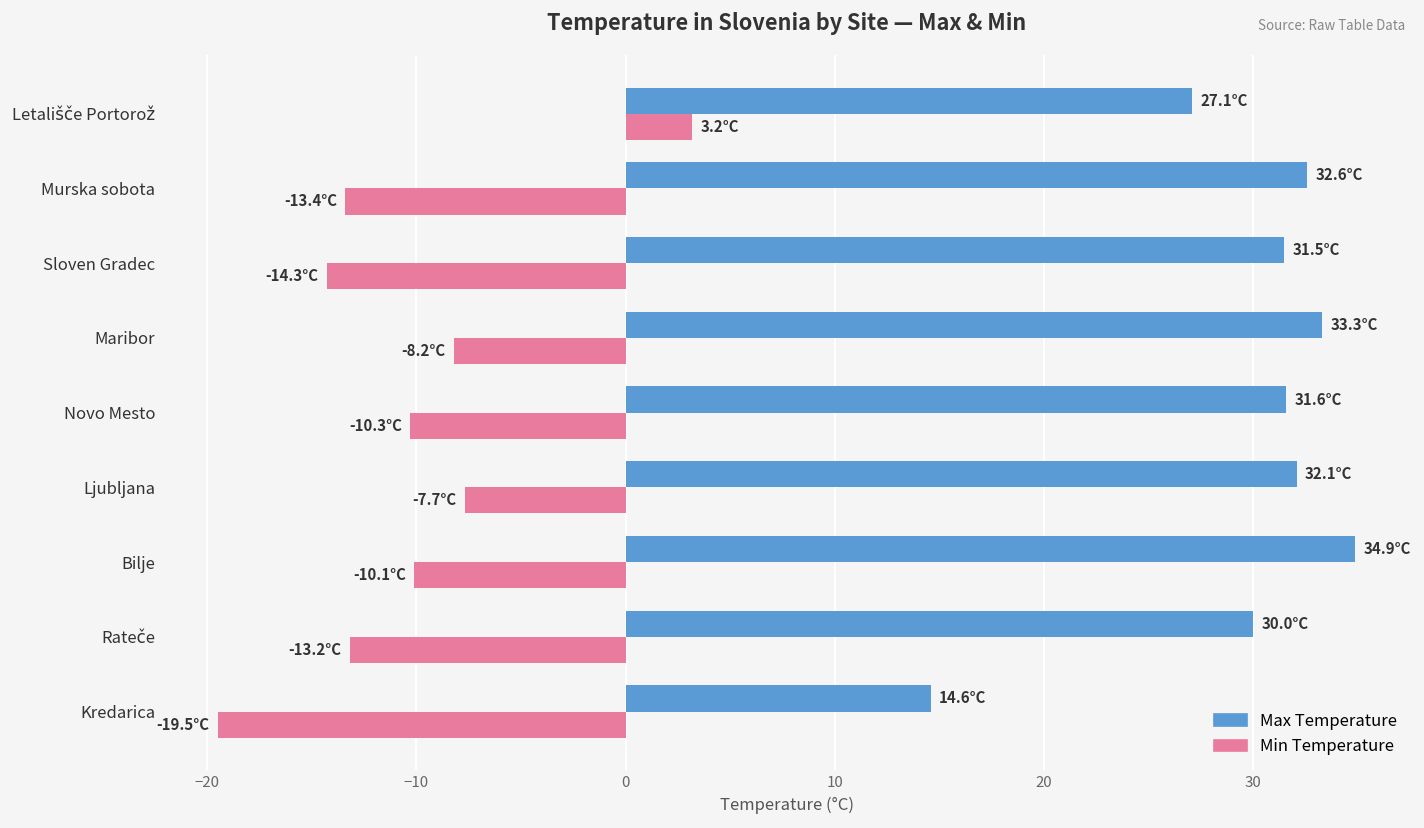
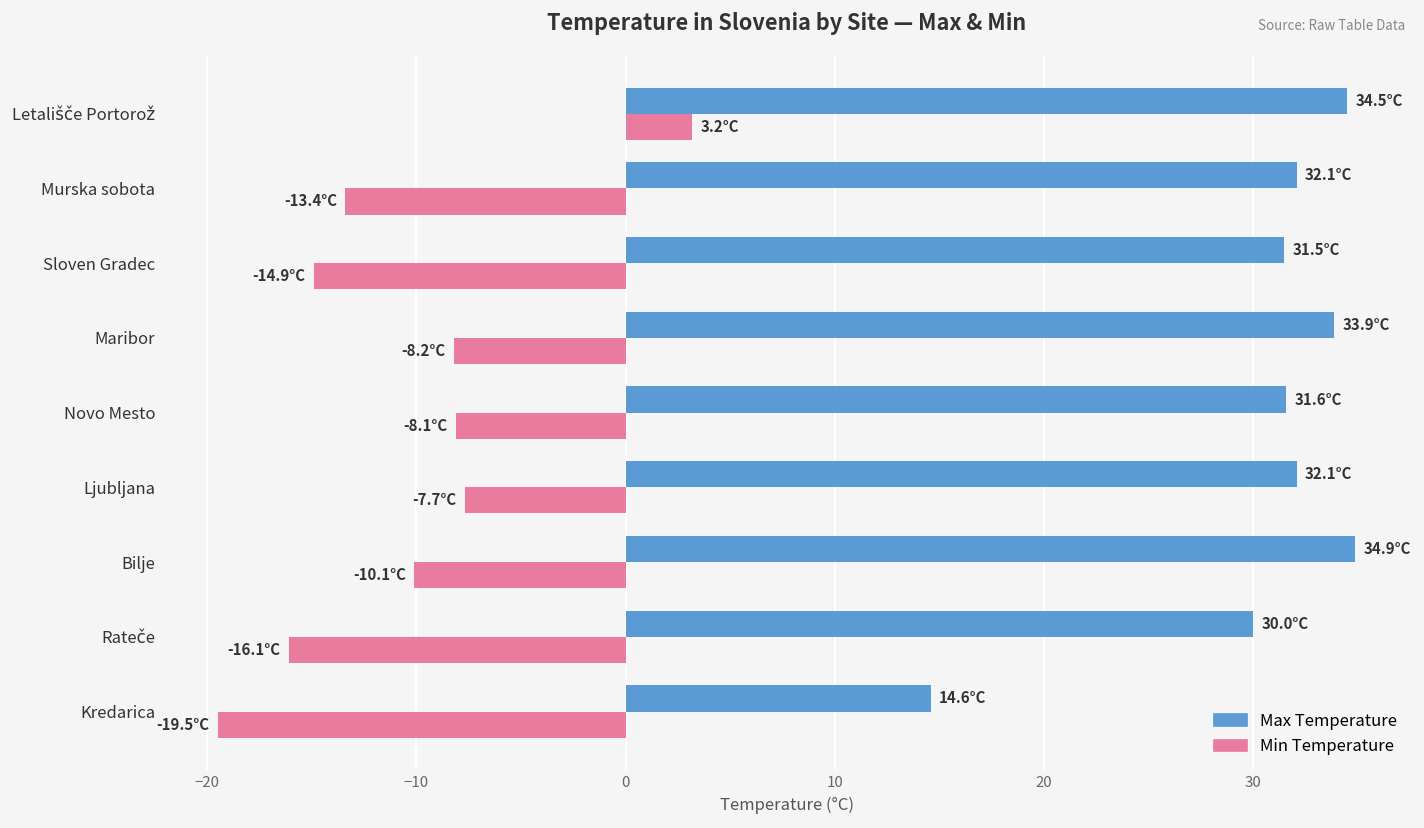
  {
    "Max Temperature": {
-     "Letališče Portorož": "27.1°C",
-     "Murska sobota": "32.6°C",
+     "Letališče Portorož": "34.5°C",
+     "Murska sobota": "32.1°C",
      "Sloven Gradec": "31.5°C",
-     "Maribor": "33.3°C",
+     "Maribor": "33.9°C",
      "Novo Mesto": "31.6°C",
      "Ljubljana": "32.1°C",
      "Bilje": "34.9°C",
      "Rateče": "30.0°C",
      "Kredarica": "14.6°C"
    },
    "Min Temperature": {
      "Letališče Portorož": "3.2°C",
      "Murska sobota": "-13.4°C",
-     "Sloven Gradec": "-14.3°C",
+     "Sloven Gradec": "-14.9°C",
      "Maribor": "-8.2°C",
-     "Novo Mesto": "-10.3°C",
+     "Novo Mesto": "-8.1°C",
      "Ljubljana": "-7.7°C",
      "Bilje": "-10.1°C",
-     "Rateče": "-13.2°C",
+     "Rateče": "-16.1°C",
      "Kredarica": "-19.5°C"
    }
  }
